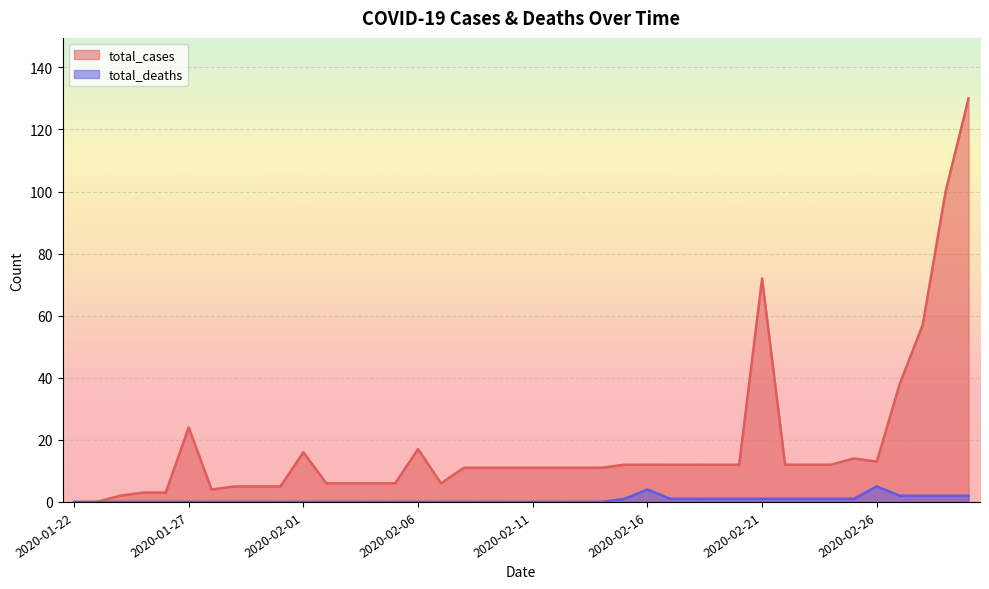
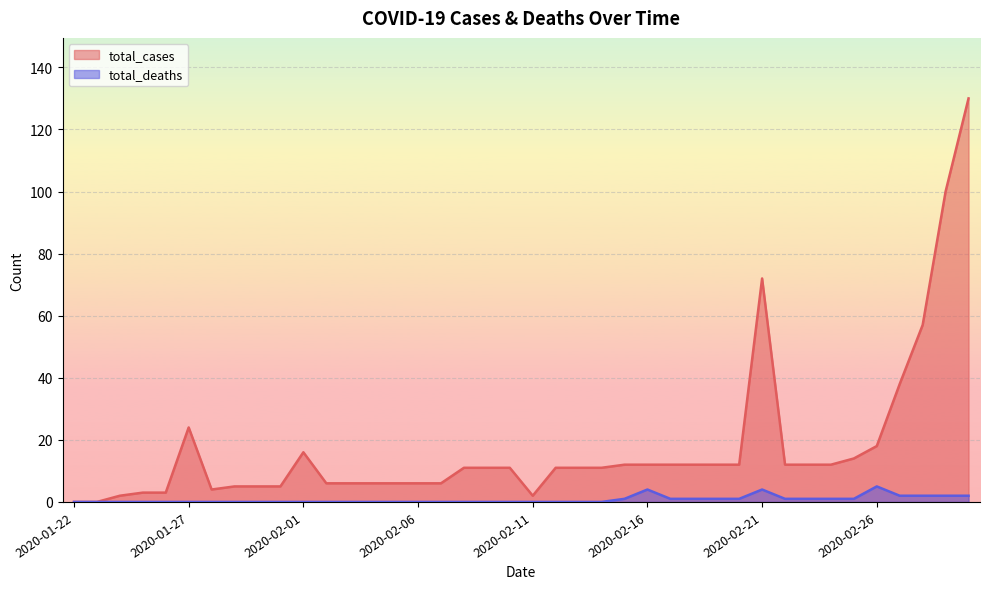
  {
    "total_cases": {
      "2020-01-27": 24,
      "2020-02-01": 16,
-     "2020-02-06": 17,
-     "2020-02-11": 11,
+     "2020-02-06": 6,
+     "2020-02-11": 2,
      "2020-02-16": 12,
      "2020-02-21": 72,
-     "2020-02-26": 13
+     "2020-02-26": 18
    },
    "total_deaths": {
      "2020-01-27": 0,
      "2020-02-01": 0,
      "2020-02-06": 0,
      "2020-02-11": 0,
      "2020-02-16": 4,
-     "2020-02-21": 1,
+     "2020-02-21": 4,
      "2020-02-26": 5
    }
  }
